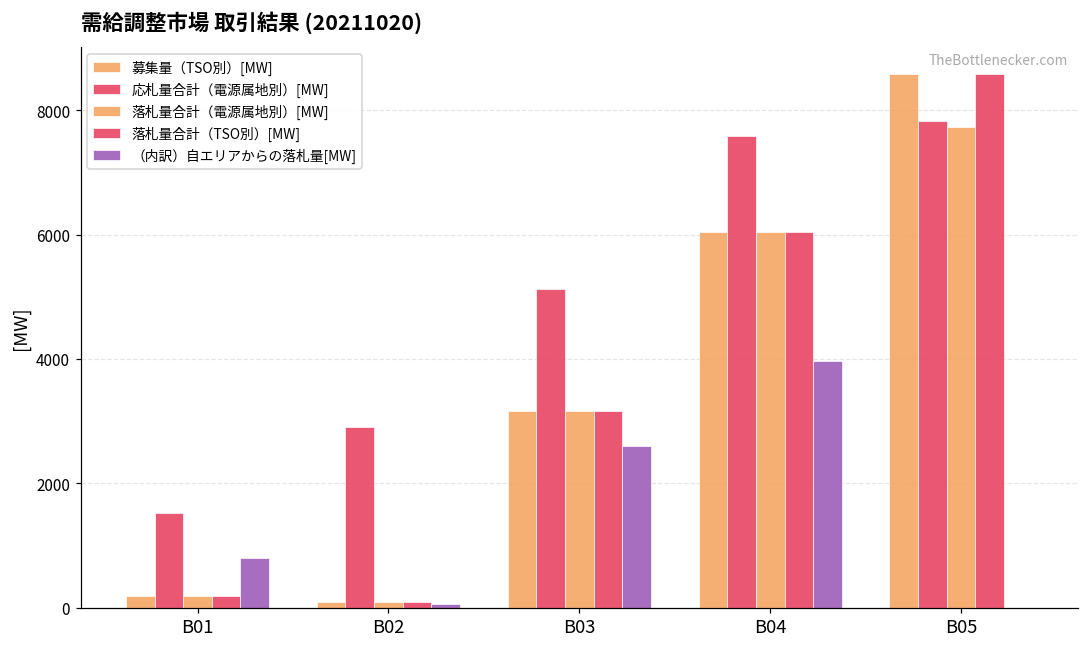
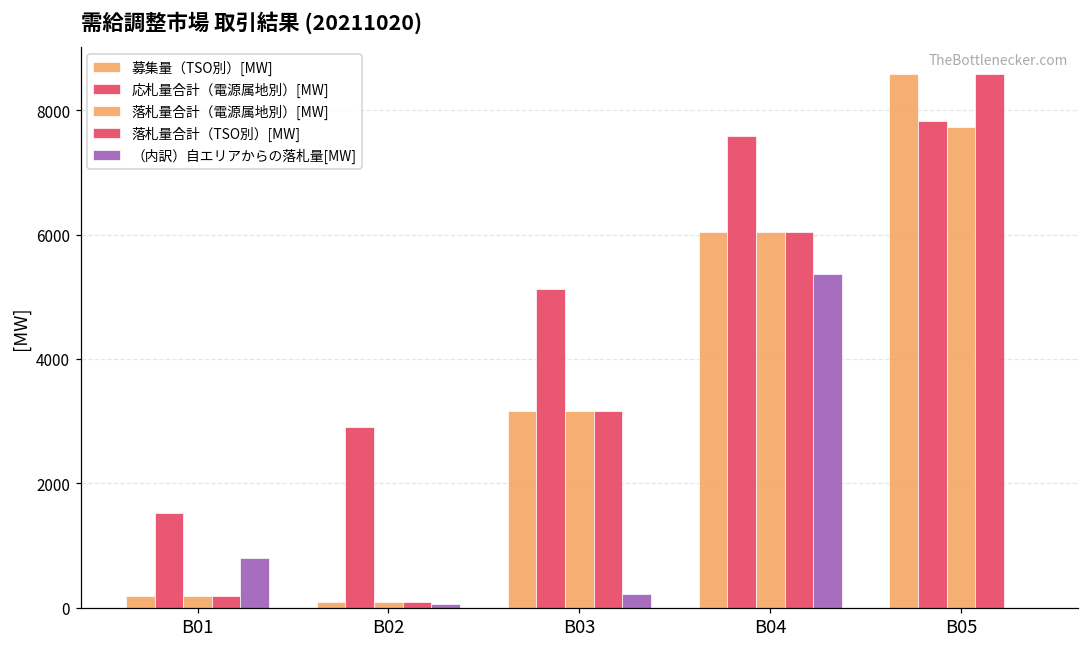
  {
    "（内訳）自エリアからの落札量[MW]": {
      "B01": 800,
      "B02": 100,
-     "B03": 2600,
-     "B04": 4000,
+     "B03": 200,
+     "B04": 5400,
      "B05": 0
    }
  }
